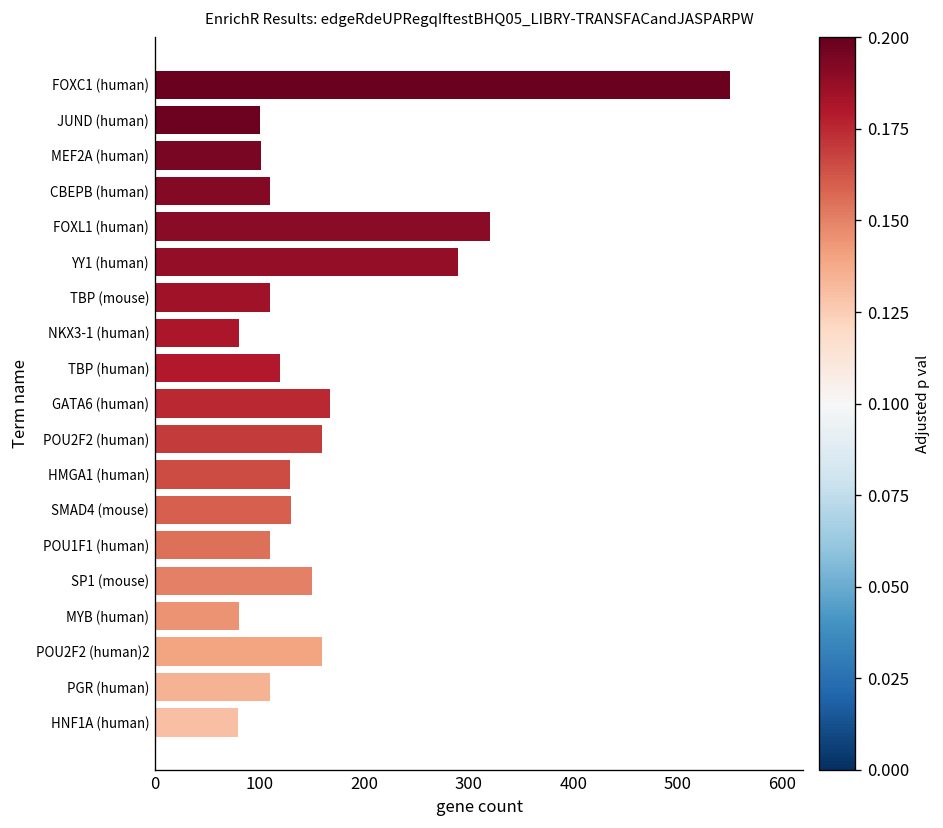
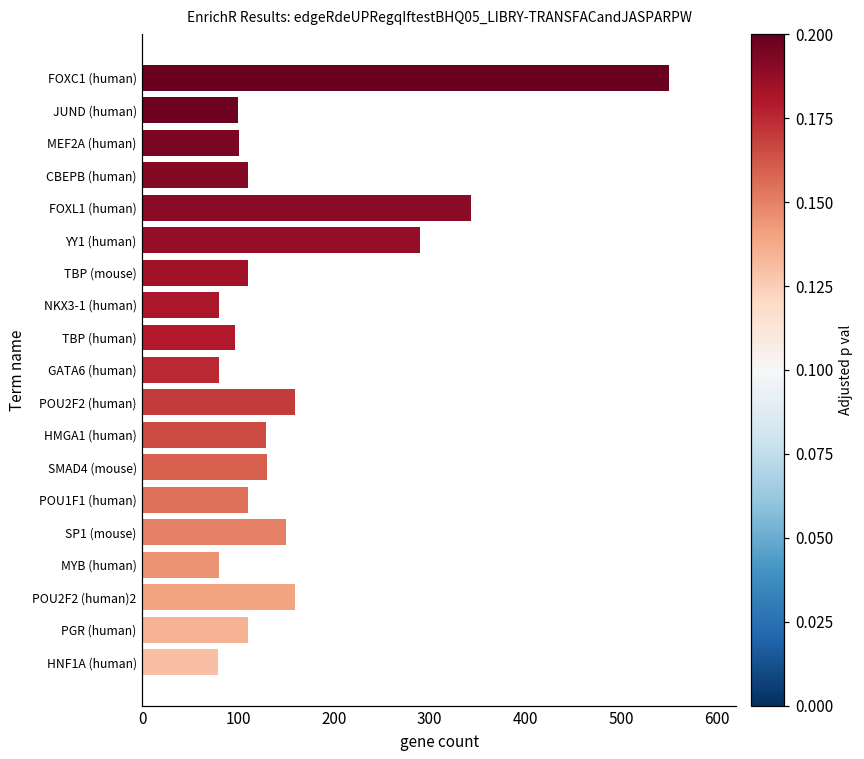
  {
    "FOXC1 (human)": 550,
    "JUND (human)": 100,
    "MEF2A (human)": 100,
    "CBEPB (human)": 110,
-   "FOXL1 (human)": 320,
+   "FOXL1 (human)": 340,
    "YY1 (human)": 290,
    "TBP (mouse)": 110,
    "NKX3-1 (human)": 80,
-   "TBP (human)": 120,
-   "GATA6 (human)": 170,
+   "TBP (human)": 100,
+   "GATA6 (human)": 80,
    "POU2F2 (human)": 160,
    "HMGA1 (human)": 130,
    "SMAD4 (mouse)": 130,
    "POU1F1 (human)": 110,
    "SP1 (mouse)": 150,
    "MYB (human)": 80,
    "POU2F2 (human)2": 160,
    "PGR (human)": 110,
    "HNF1A (human)": 80
  }
